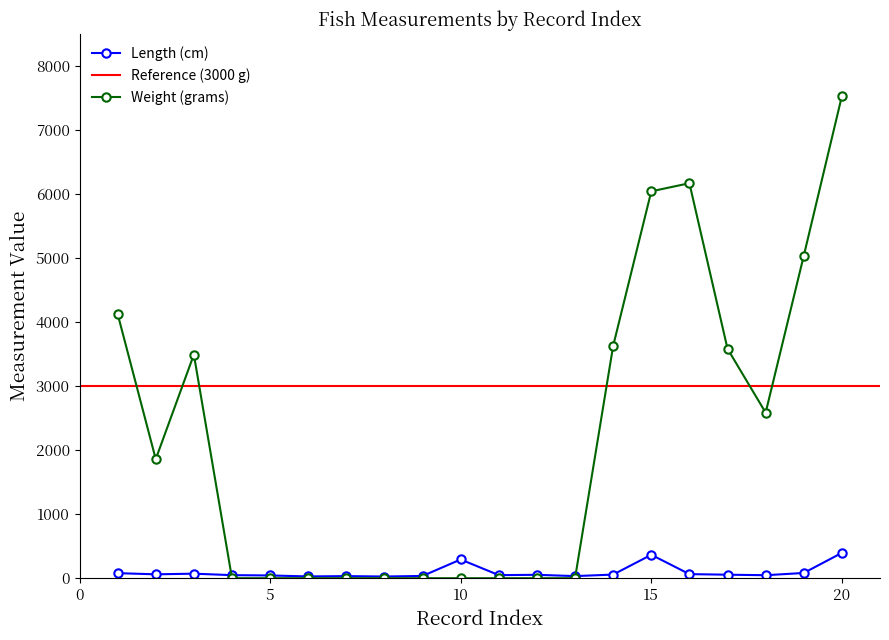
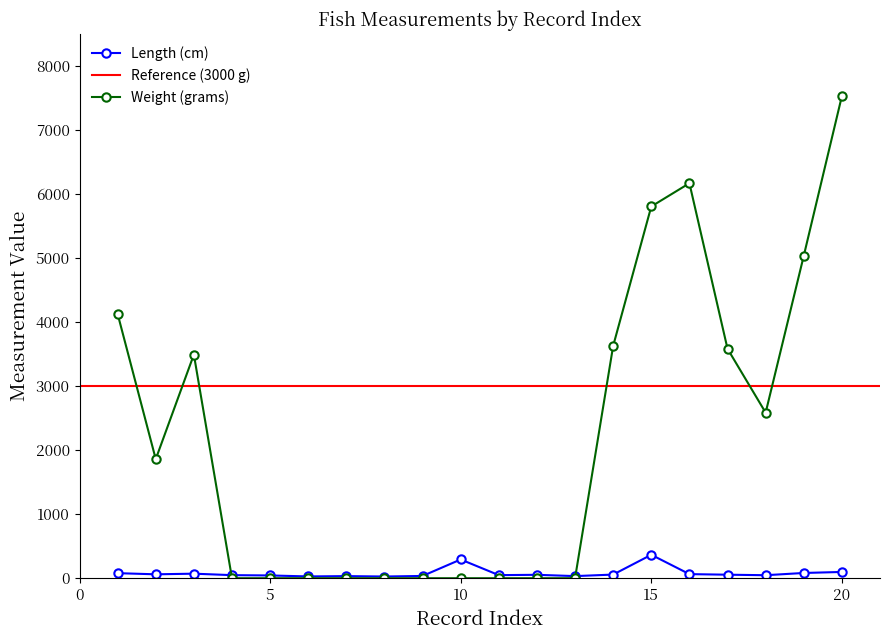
  {
    "Length (cm)": {
      "5": 0,
      "10": 300,
      "15": 400,
-     "20": 400
+     "20": 100
    },
    "Weight (grams)": {
      "5": 0,
      "10": 0,
-     "15": 6000,
+     "15": 5800,
      "20": 7500
    }
  }
